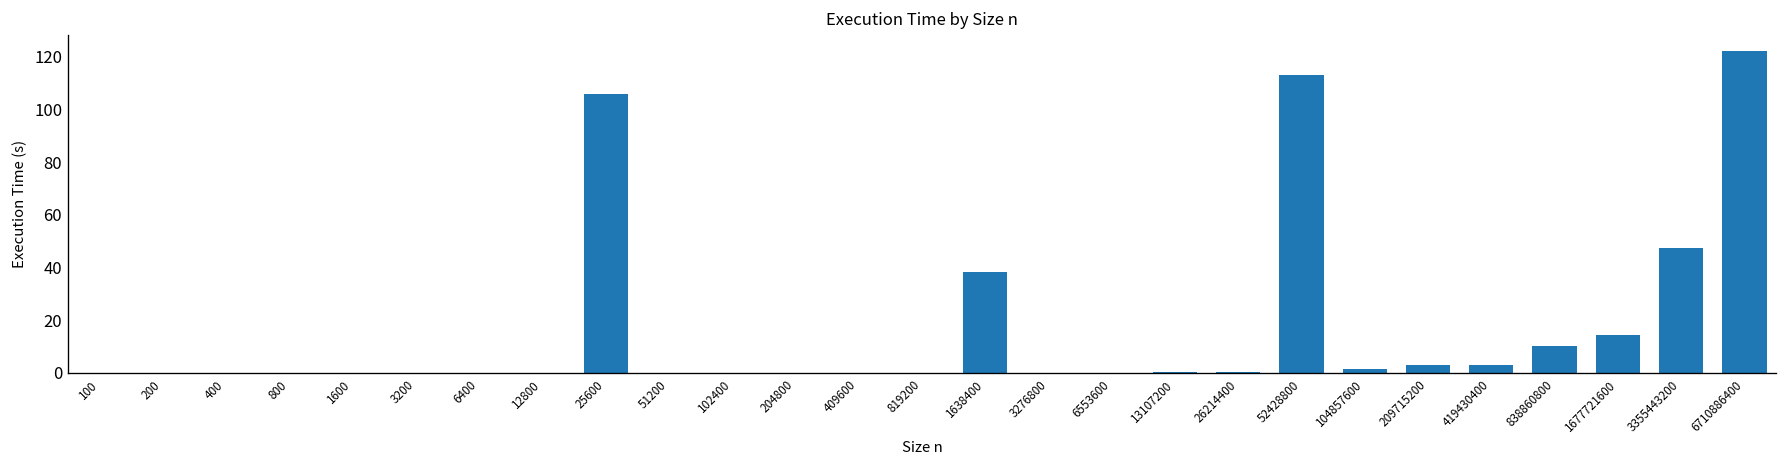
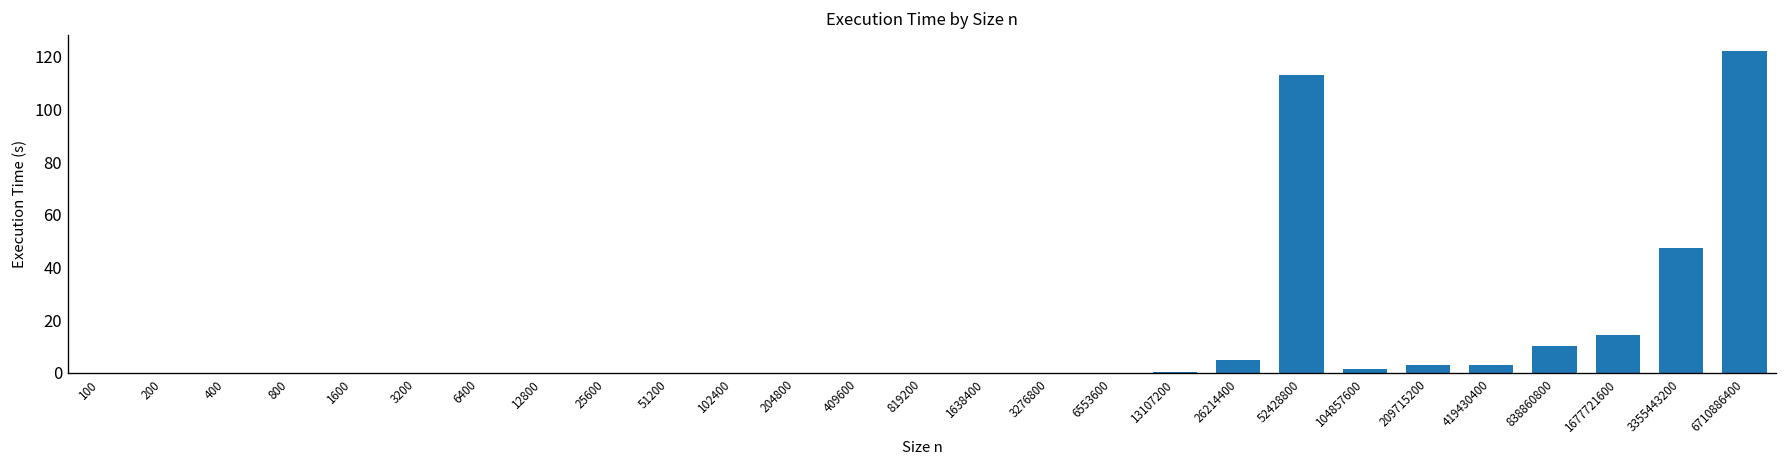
  {
-   "25600": 106,
-   "1638400": 38,
-   "26214400": 0,
+   "25600": 0,
+   "1638400": 0,
+   "26214400": 5,
    "52428800": 113,
    "104857600": 1,
    "209715200": 3,
    "419430400": 3,
    "838860800": 10,
    "1677721600": 14,
    "3355443200": 48,
    "6710886400": 122
  }
